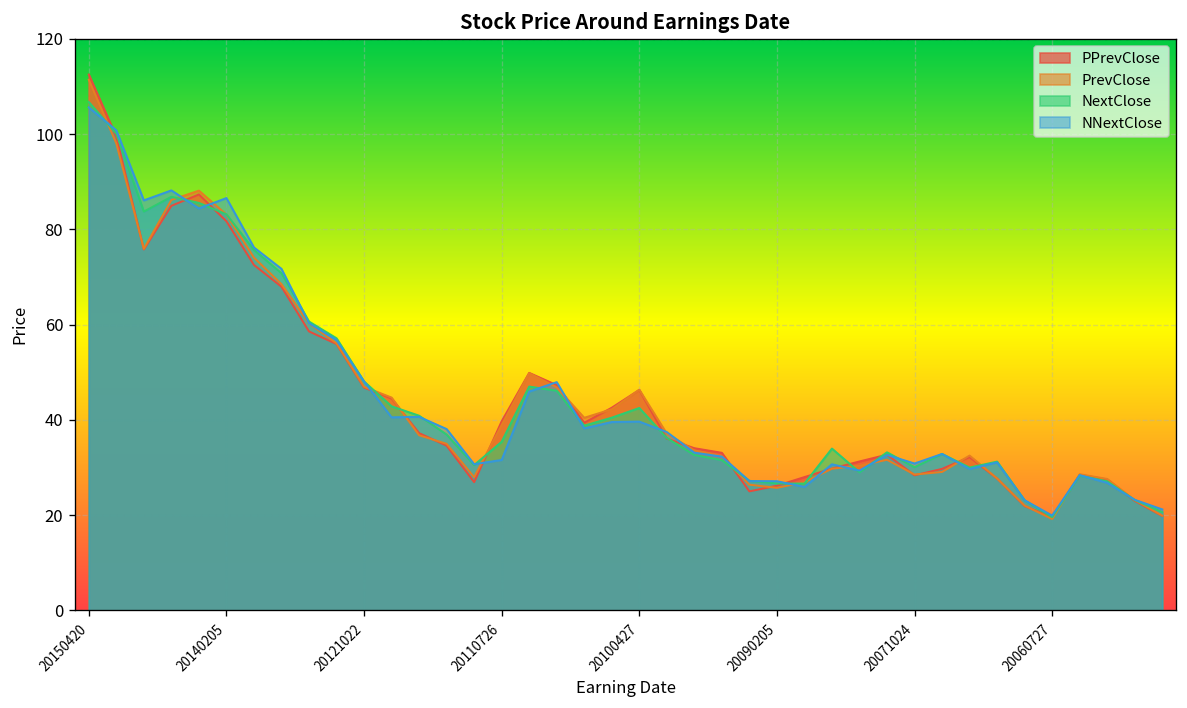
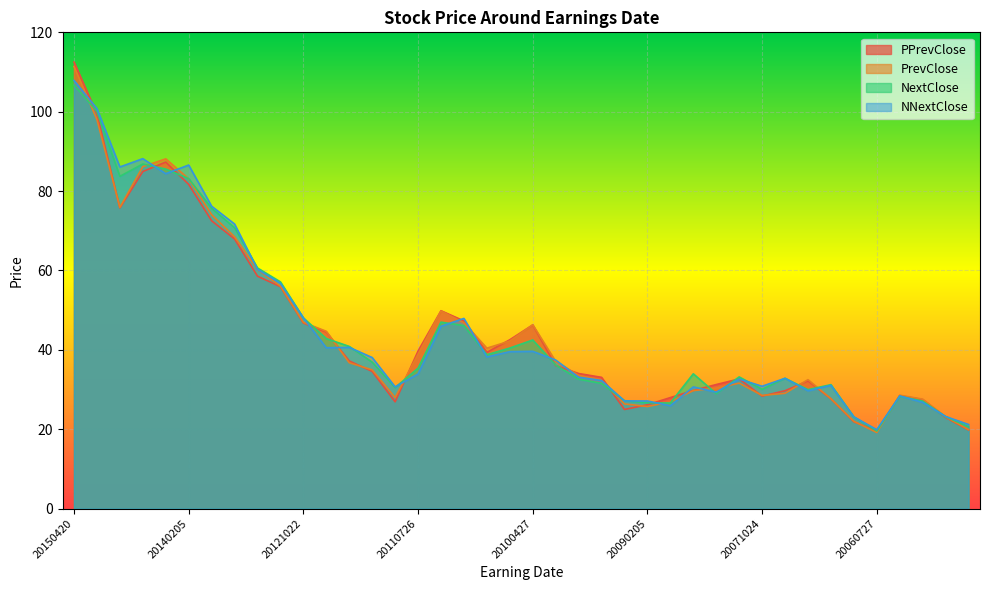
  {
    "NextClose": {
      "20150420": 107,
      "20110726": 35,
      "20100427": 42,
      "20071024": 30
    },
    "NNextClose": {
-     "20150420": 106,
+     "20150420": 108,
      "20140205": 87,
-     "20110726": 32,
+     "20110726": 34,
      "20100427": 40,
      "20071024": 31
    }
  }
